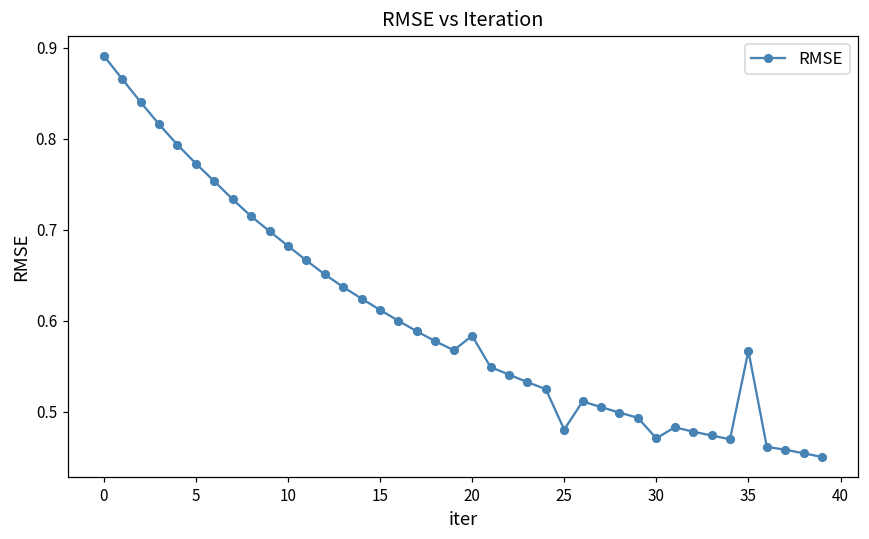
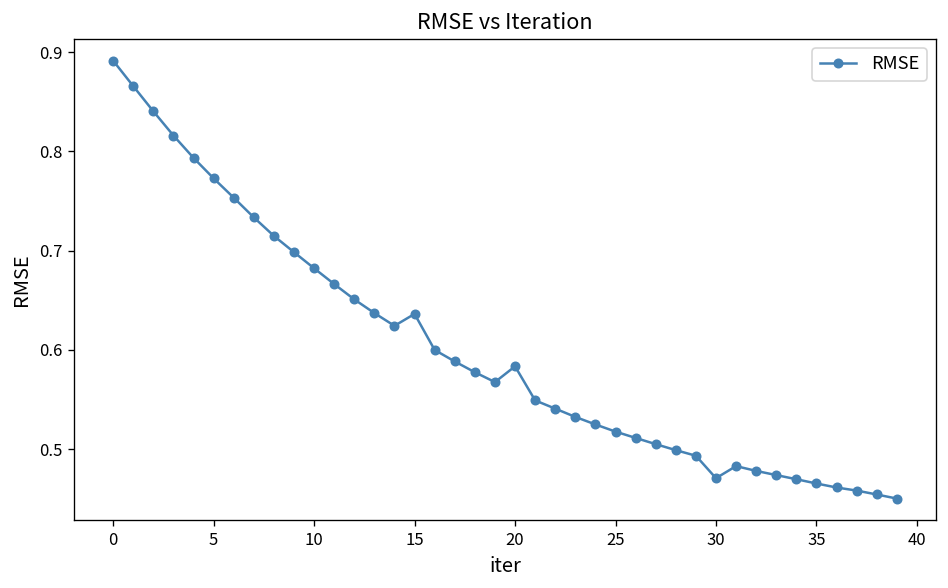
  {
    "0": 0.89,
    "5": 0.77,
    "10": 0.68,
-   "15": 0.61,
+   "15": 0.64,
    "20": 0.58,
-   "25": 0.48,
+   "25": 0.52,
    "30": 0.47,
-   "35": 0.57
+   "35": 0.47
  }
